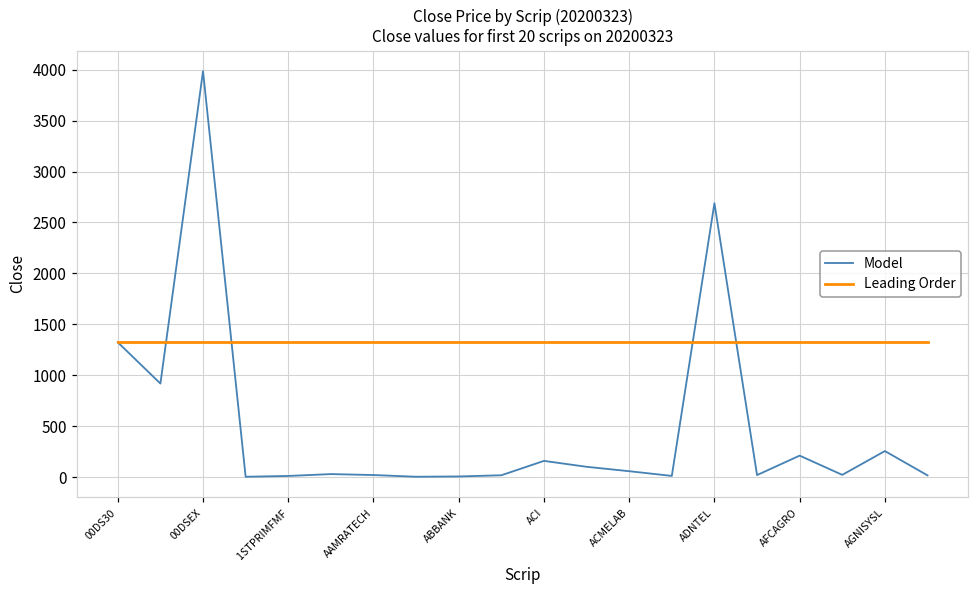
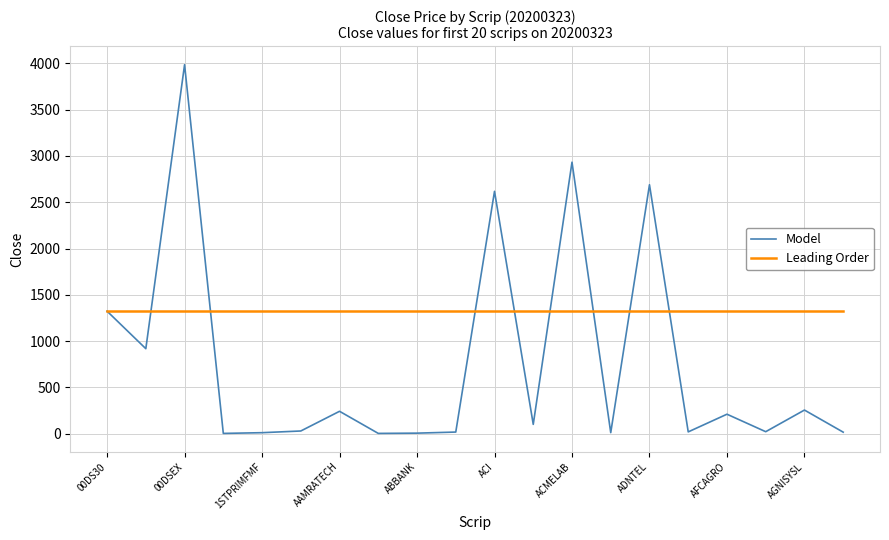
  {
    "Model": {
      "00DSEX": 4000,
      "1STPRIMFMF": 0,
-     "AAMRATECH": 0,
+     "AAMRATECH": 200,
      "ABBANK": 0,
-     "ACI": 200,
-     "ACMELAB": 100,
+     "ACI": 2600,
+     "ACMELAB": 2900,
      "ADNTEL": 2700,
      "AFCAGRO": 200,
      "AGNISYSL": 300
    },
    "Leading Order": {
      "00DSEX": 1300,
      "1STPRIMFMF": 1300,
      "AAMRATECH": 1300,
      "ABBANK": 1300,
      "ACI": 1300,
      "ACMELAB": 1300,
      "ADNTEL": 1300,
      "AFCAGRO": 1300,
      "AGNISYSL": 1300
    }
  }
